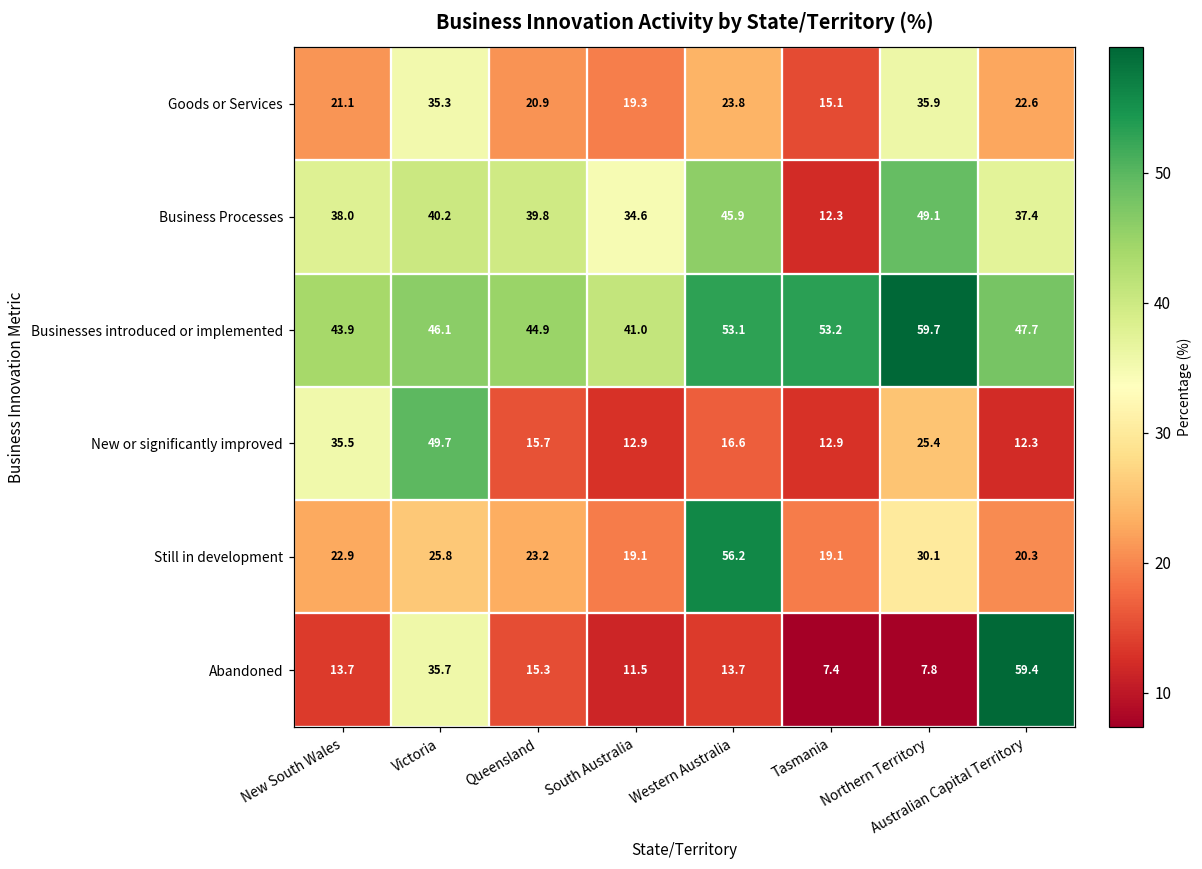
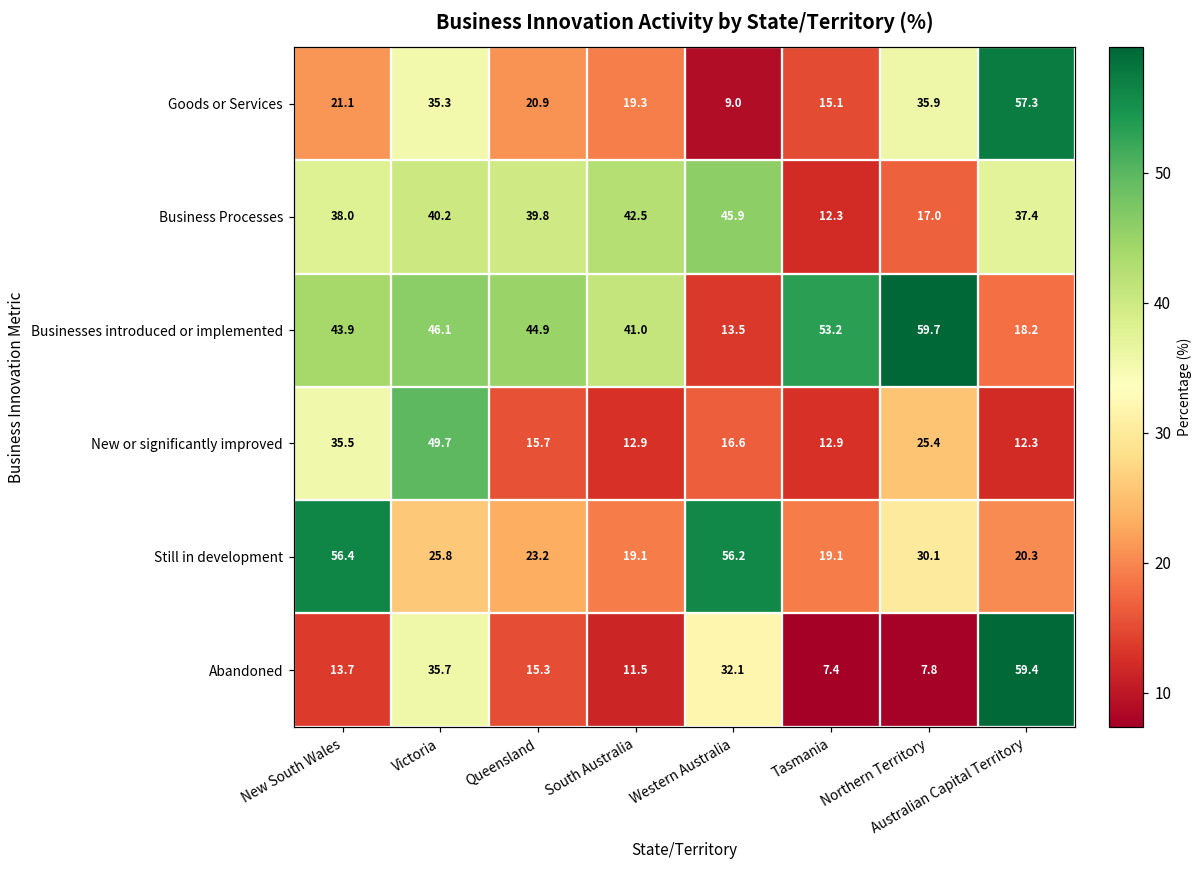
  {
    "Goods or Services": {
      "New South Wales": 21.1,
      "Victoria": 35.3,
      "Queensland": 20.9,
      "South Australia": 19.3,
-     "Western Australia": 23.8,
+     "Western Australia": 9.0,
      "Tasmania": 15.1,
      "Northern Territory": 35.9,
-     "Australian Capital Territory": 22.6
+     "Australian Capital Territory": 57.3
    },
    "Business Processes": {
      "New South Wales": 38.0,
      "Victoria": 40.2,
      "Queensland": 39.8,
-     "South Australia": 34.6,
+     "South Australia": 42.5,
      "Western Australia": 45.9,
      "Tasmania": 12.3,
-     "Northern Territory": 49.1,
+     "Northern Territory": 17.0,
      "Australian Capital Territory": 37.4
    },
    "Businesses introduced or implemented": {
      "New South Wales": 43.9,
      "Victoria": 46.1,
      "Queensland": 44.9,
      "South Australia": 41.0,
-     "Western Australia": 53.1,
+     "Western Australia": 13.5,
      "Tasmania": 53.2,
      "Northern Territory": 59.7,
-     "Australian Capital Territory": 47.7
+     "Australian Capital Territory": 18.2
    },
    "New or significantly improved": {
      "New South Wales": 35.5,
      "Victoria": 49.7,
      "Queensland": 15.7,
      "South Australia": 12.9,
      "Western Australia": 16.6,
      "Tasmania": 12.9,
      "Northern Territory": 25.4,
      "Australian Capital Territory": 12.3
    },
    "Still in development": {
-     "New South Wales": 22.9,
+     "New South Wales": 56.4,
      "Victoria": 25.8,
      "Queensland": 23.2,
      "South Australia": 19.1,
      "Western Australia": 56.2,
      "Tasmania": 19.1,
      "Northern Territory": 30.1,
      "Australian Capital Territory": 20.3
    },
    "Abandoned": {
      "New South Wales": 13.7,
      "Victoria": 35.7,
      "Queensland": 15.3,
      "South Australia": 11.5,
-     "Western Australia": 13.7,
+     "Western Australia": 32.1,
      "Tasmania": 7.4,
      "Northern Territory": 7.8,
      "Australian Capital Territory": 59.4
    }
  }
